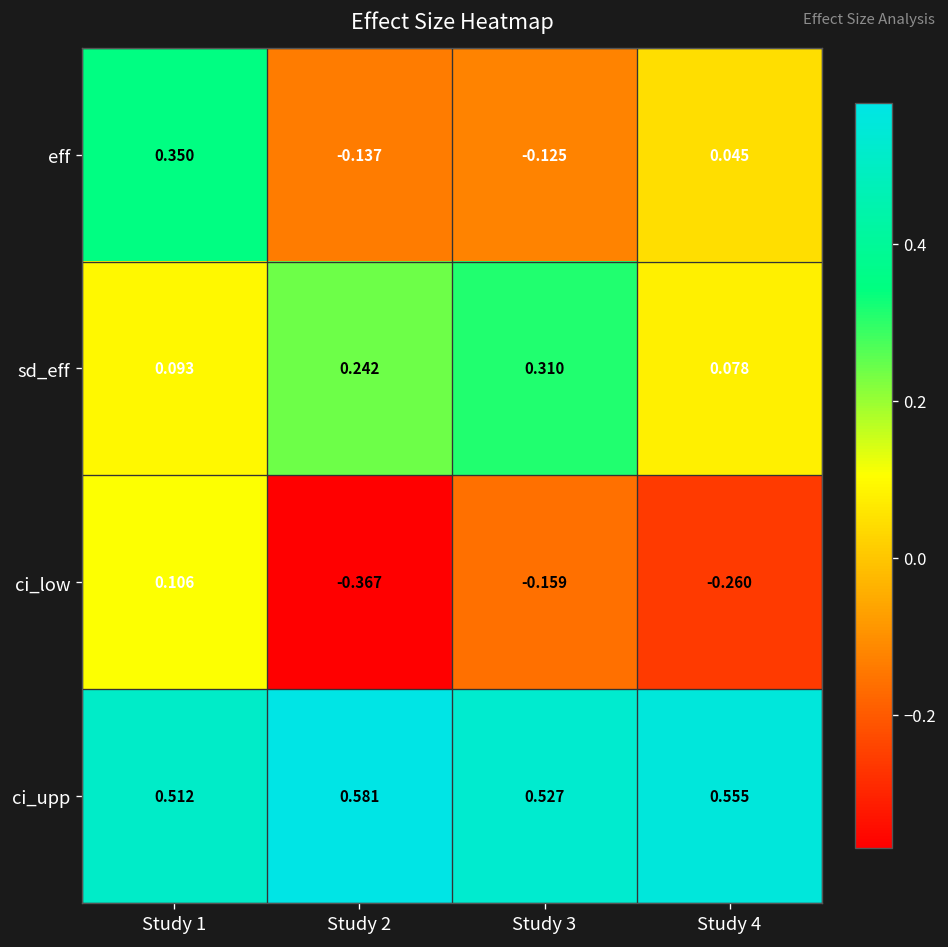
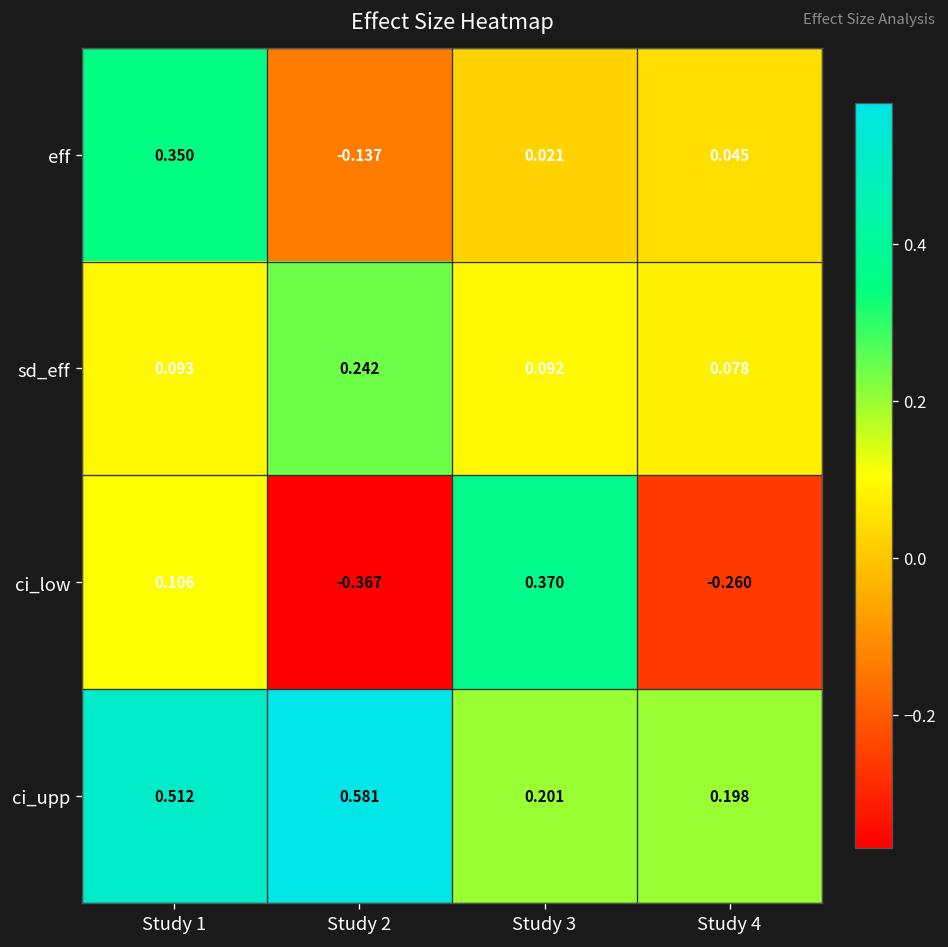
  {
    "eff": {
      "Study 1": 0.350,
      "Study 2": -0.137,
-     "Study 3": -0.125,
+     "Study 3": 0.021,
      "Study 4": 0.045
    },
    "sd_eff": {
      "Study 1": 0.093,
      "Study 2": 0.242,
-     "Study 3": 0.310,
+     "Study 3": 0.092,
      "Study 4": 0.078
    },
    "ci_low": {
      "Study 1": 0.106,
      "Study 2": -0.367,
-     "Study 3": -0.159,
+     "Study 3": 0.370,
      "Study 4": -0.260
    },
    "ci_upp": {
      "Study 1": 0.512,
      "Study 2": 0.581,
-     "Study 3": 0.527,
-     "Study 4": 0.555
+     "Study 3": 0.201,
+     "Study 4": 0.198
    }
  }
